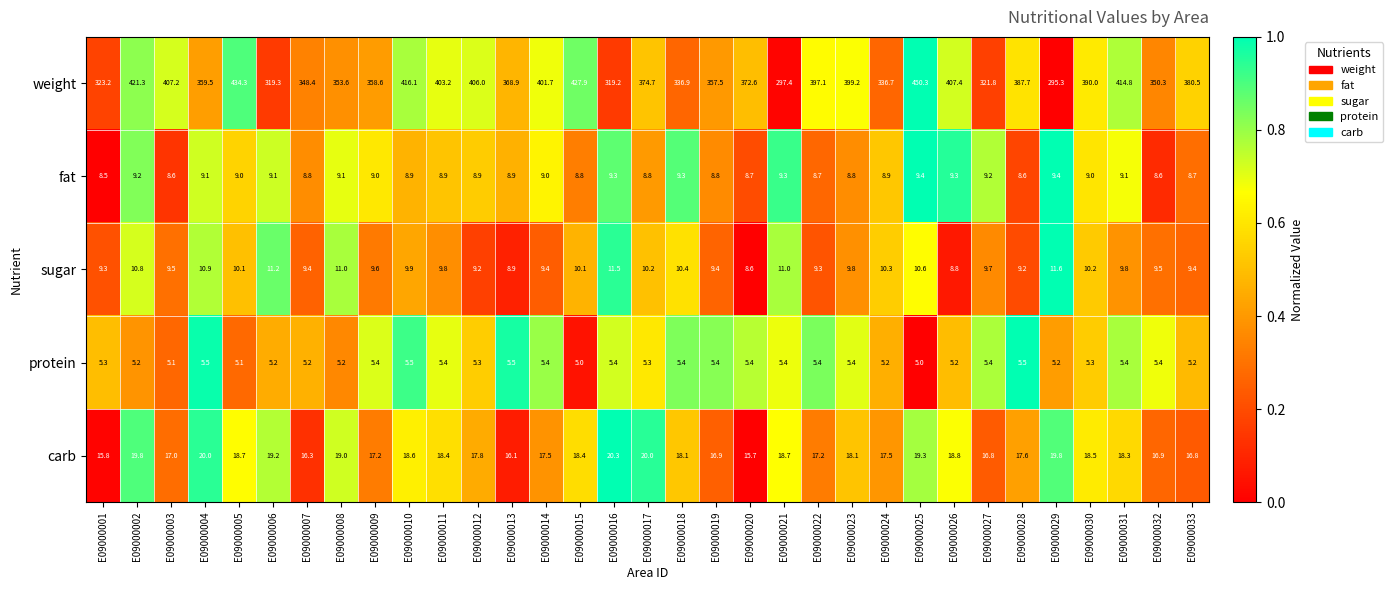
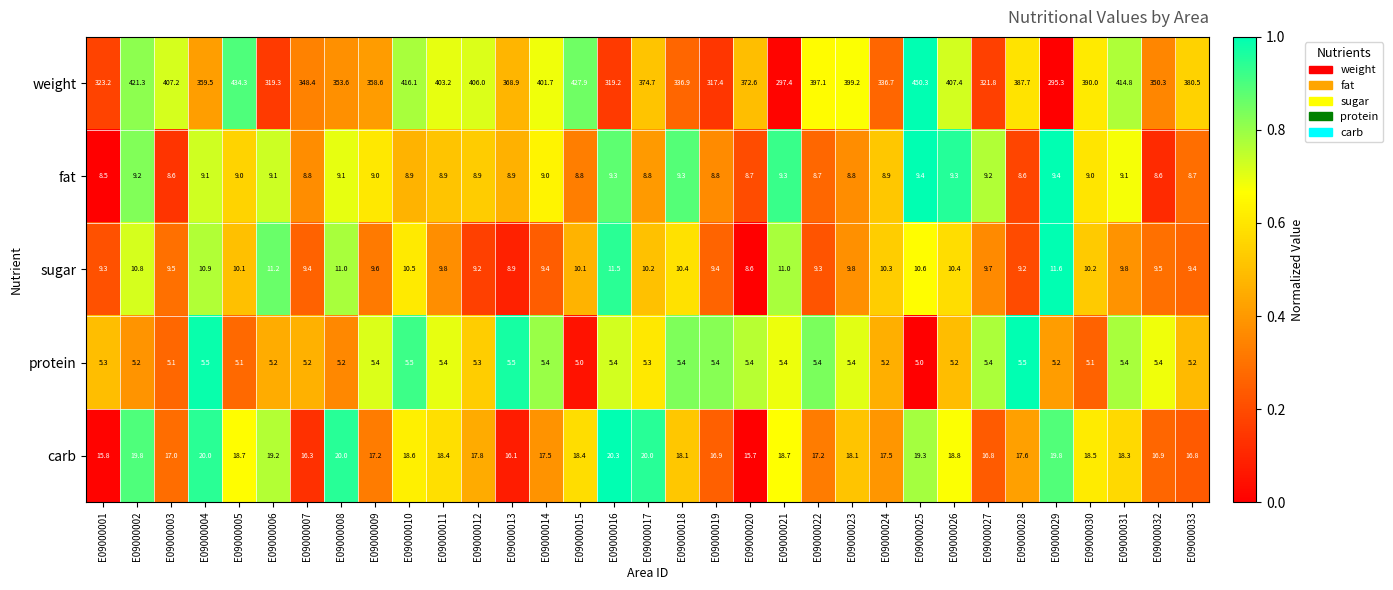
  {
    "weight": {
      "E09000001": 323.2,
      "E09000002": 421.3,
      "E09000003": 407.2,
      "E09000004": 359.5,
      "E09000005": 434.3,
      "E09000006": 319.3,
      "E09000007": 348.4,
      "E09000008": 353.6,
      "E09000009": 358.6,
      "E09000010": 416.1,
      "E09000011": 403.2,
      "E09000012": 406.0,
      "E09000013": 368.9,
      "E09000014": 401.7,
      "E09000015": 427.9,
      "E09000016": 319.2,
      "E09000017": 374.7,
      "E09000018": 336.9,
-     "E09000019": 357.5,
+     "E09000019": 317.4,
      "E09000020": 372.6,
      "E09000021": 297.4,
      "E09000022": 397.1,
      "E09000023": 399.2,
      "E09000024": 336.7,
      "E09000025": 450.3,
      "E09000026": 407.4,
      "E09000027": 321.8,
      "E09000028": 387.7,
      "E09000029": 295.3,
      "E09000030": 390.0,
      "E09000031": 414.8,
      "E09000032": 350.3,
      "E09000033": 380.5
    },
    "fat": {
      "E09000001": 8.5,
      "E09000002": 9.2,
      "E09000003": 8.6,
      "E09000004": 9.1,
      "E09000005": 9.0,
      "E09000006": 9.1,
      "E09000007": 8.8,
      "E09000008": 9.1,
      "E09000009": 9.0,
      "E09000010": 8.9,
      "E09000011": 8.9,
      "E09000012": 8.9,
      "E09000013": 8.9,
      "E09000014": 9.0,
      "E09000015": 8.8,
      "E09000016": 9.3,
      "E09000017": 8.8,
      "E09000018": 9.3,
      "E09000019": 8.8,
      "E09000020": 8.7,
      "E09000021": 9.3,
      "E09000022": 8.7,
      "E09000023": 8.8,
      "E09000024": 8.9,
      "E09000025": 9.4,
      "E09000026": 9.3,
      "E09000027": 9.2,
      "E09000028": 8.6,
      "E09000029": 9.4,
      "E09000030": 9.0,
      "E09000031": 9.1,
      "E09000032": 8.6,
      "E09000033": 8.7
    },
    "sugar": {
      "E09000001": 9.3,
      "E09000002": 10.8,
      "E09000003": 9.5,
      "E09000004": 10.9,
      "E09000005": 10.1,
      "E09000006": 11.2,
      "E09000007": 9.4,
      "E09000008": 11.0,
      "E09000009": 9.6,
-     "E09000010": 9.9,
+     "E09000010": 10.5,
      "E09000011": 9.8,
      "E09000012": 9.2,
      "E09000013": 8.9,
      "E09000014": 9.4,
      "E09000015": 10.1,
      "E09000016": 11.5,
      "E09000017": 10.2,
      "E09000018": 10.4,
      "E09000019": 9.4,
      "E09000020": 8.6,
      "E09000021": 11.0,
      "E09000022": 9.3,
      "E09000023": 9.8,
      "E09000024": 10.3,
      "E09000025": 10.6,
-     "E09000026": 8.8,
+     "E09000026": 10.4,
      "E09000027": 9.7,
      "E09000028": 9.2,
      "E09000029": 11.6,
      "E09000030": 10.2,
      "E09000031": 9.8,
      "E09000032": 9.5,
      "E09000033": 9.4
    },
    "protein": {
      "E09000001": 5.3,
      "E09000002": 5.2,
      "E09000003": 5.1,
      "E09000004": 5.5,
      "E09000005": 5.1,
      "E09000006": 5.2,
      "E09000007": 5.2,
      "E09000008": 5.2,
      "E09000009": 5.4,
      "E09000010": 5.5,
      "E09000011": 5.4,
      "E09000012": 5.3,
      "E09000013": 5.5,
      "E09000014": 5.4,
      "E09000015": 5.0,
      "E09000016": 5.4,
      "E09000017": 5.3,
      "E09000018": 5.4,
      "E09000019": 5.4,
      "E09000020": 5.4,
      "E09000021": 5.4,
      "E09000022": 5.4,
      "E09000023": 5.4,
      "E09000024": 5.2,
      "E09000025": 5.0,
      "E09000026": 5.2,
      "E09000027": 5.4,
      "E09000028": 5.5,
      "E09000029": 5.2,
-     "E09000030": 5.3,
+     "E09000030": 5.1,
      "E09000031": 5.4,
      "E09000032": 5.4,
      "E09000033": 5.2
    },
    "carb": {
      "E09000001": 15.8,
      "E09000002": 19.8,
      "E09000003": 17.0,
      "E09000004": 20.0,
      "E09000005": 18.7,
      "E09000006": 19.2,
      "E09000007": 16.3,
-     "E09000008": 19.0,
+     "E09000008": 20.0,
      "E09000009": 17.2,
      "E09000010": 18.6,
      "E09000011": 18.4,
      "E09000012": 17.8,
      "E09000013": 16.1,
      "E09000014": 17.5,
      "E09000015": 18.4,
      "E09000016": 20.3,
      "E09000017": 20.0,
      "E09000018": 18.1,
      "E09000019": 16.9,
      "E09000020": 15.7,
      "E09000021": 18.7,
      "E09000022": 17.2,
      "E09000023": 18.1,
      "E09000024": 17.5,
      "E09000025": 19.3,
      "E09000026": 18.8,
      "E09000027": 16.8,
      "E09000028": 17.6,
      "E09000029": 19.8,
      "E09000030": 18.5,
      "E09000031": 18.3,
      "E09000032": 16.9,
      "E09000033": 16.8
    }
  }
